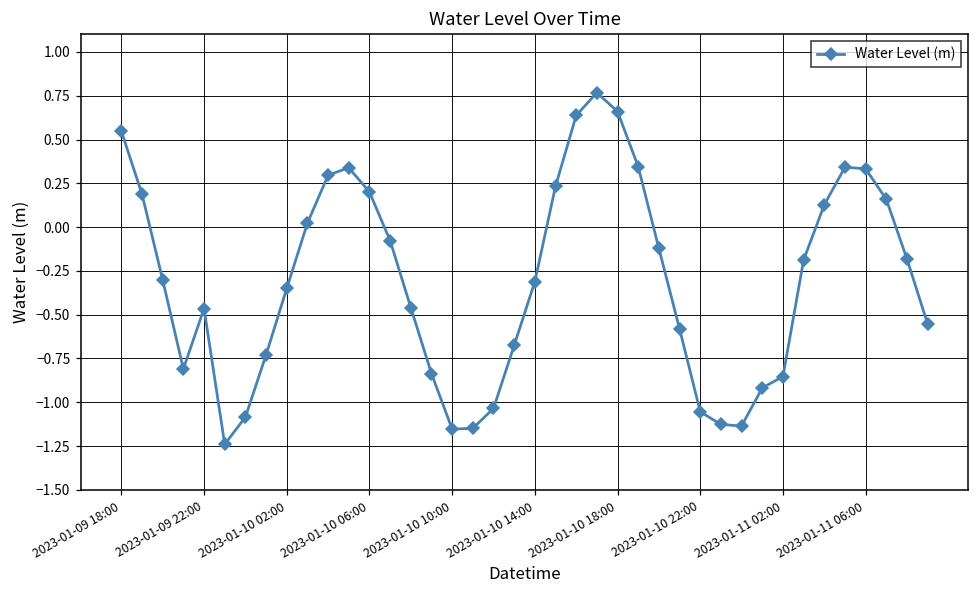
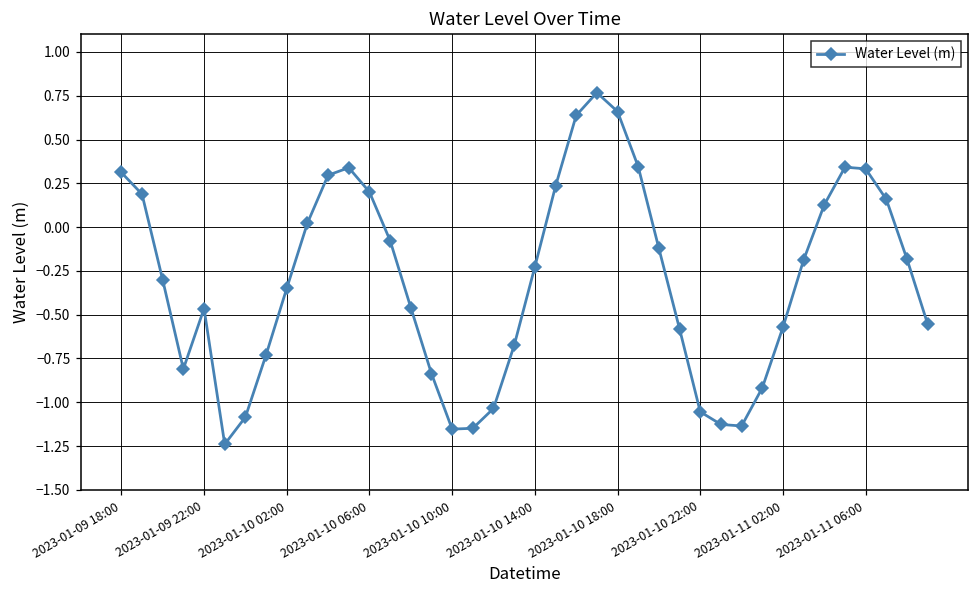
  {
-   "2023-01-09 18:00": 0.55,
+   "2023-01-09 18:00": 0.31,
    "2023-01-09 22:00": -0.47,
    "2023-01-10 02:00": -0.35,
    "2023-01-10 06:00": 0.20,
    "2023-01-10 10:00": -1.15,
-   "2023-01-10 14:00": -0.31,
+   "2023-01-10 14:00": -0.23,
    "2023-01-10 18:00": 0.66,
    "2023-01-10 22:00": -1.05,
-   "2023-01-11 02:00": -0.85,
+   "2023-01-11 02:00": -0.57,
    "2023-01-11 06:00": 0.33
  }
